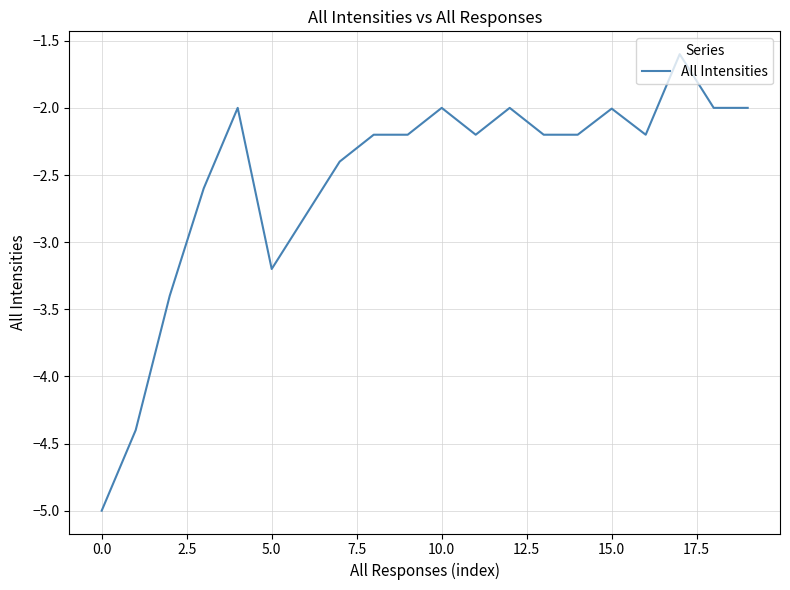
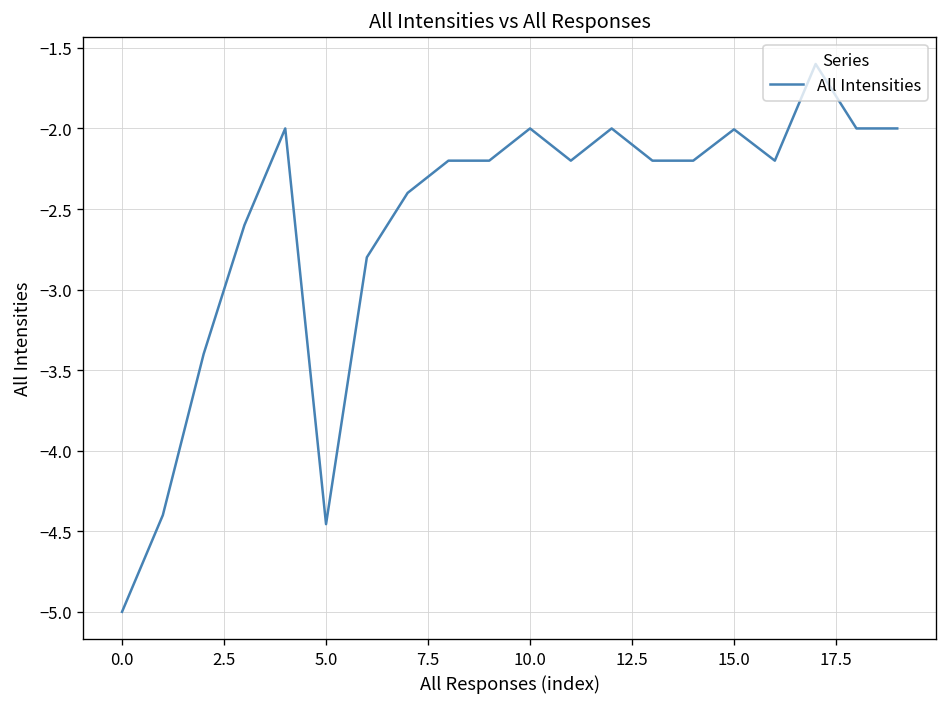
  {
    "0.0": -5.00,
-   "5.0": -3.20,
+   "5.0": -4.46,
    "10.0": -2.00,
    "15.0": -2.01
  }
